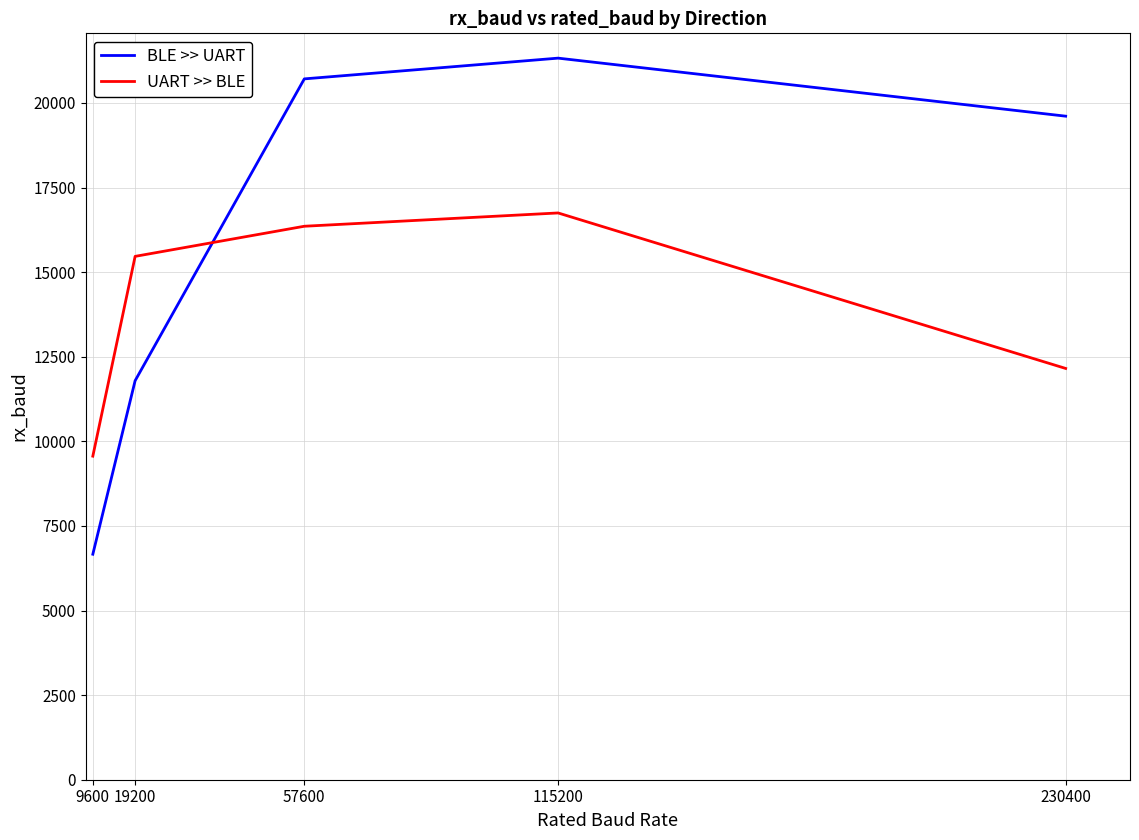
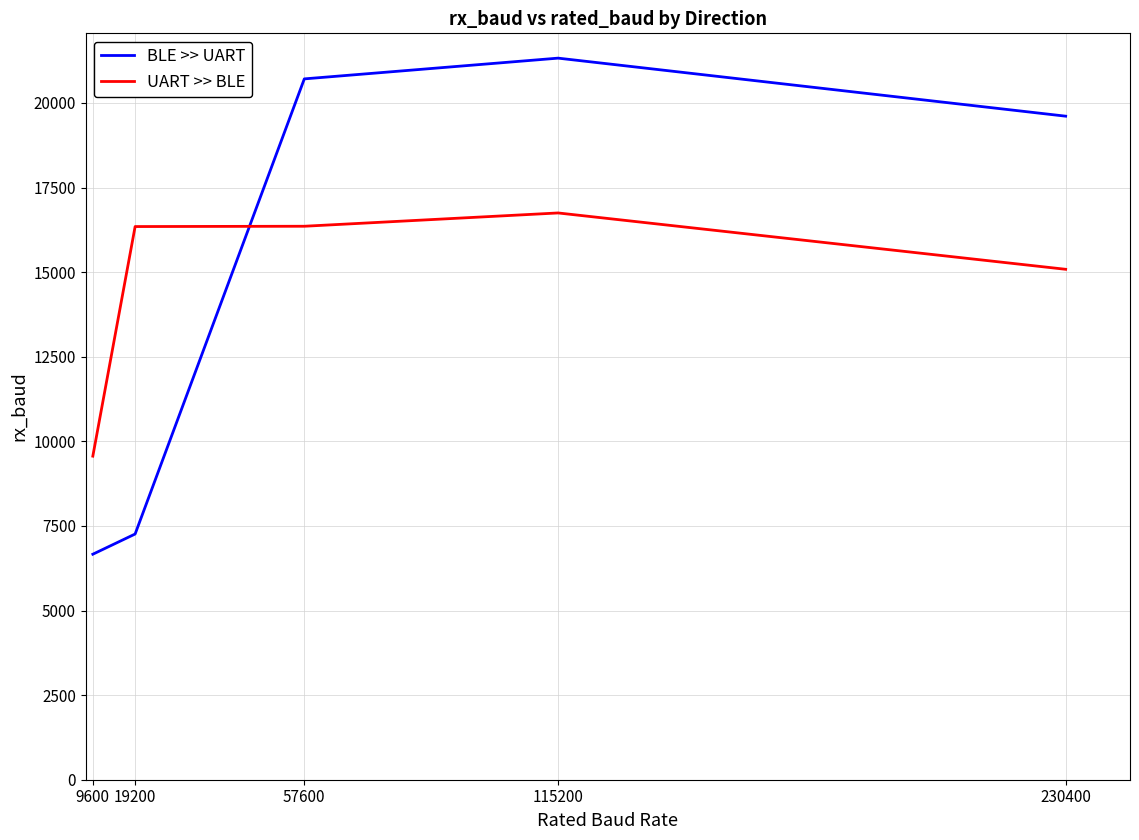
  {
    "BLE >> UART": {
      "9600": 6700,
-     "19200": 11800,
+     "19200": 7300,
      "57600": 20700,
      "115200": 21300,
      "230400": 19600
    },
    "UART >> BLE": {
      "9600": 9600,
-     "19200": 15500,
+     "19200": 16300,
      "57600": 16400,
      "115200": 16700,
-     "230400": 12200
+     "230400": 15100
    }
  }
